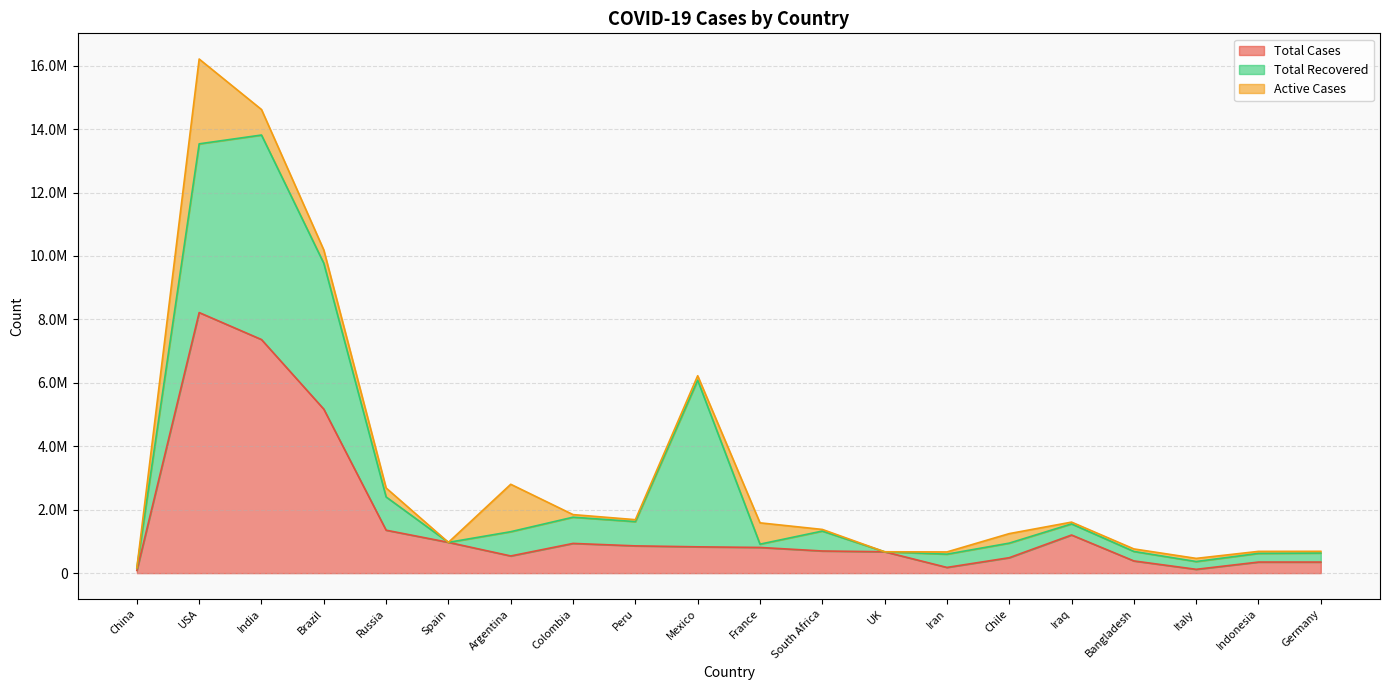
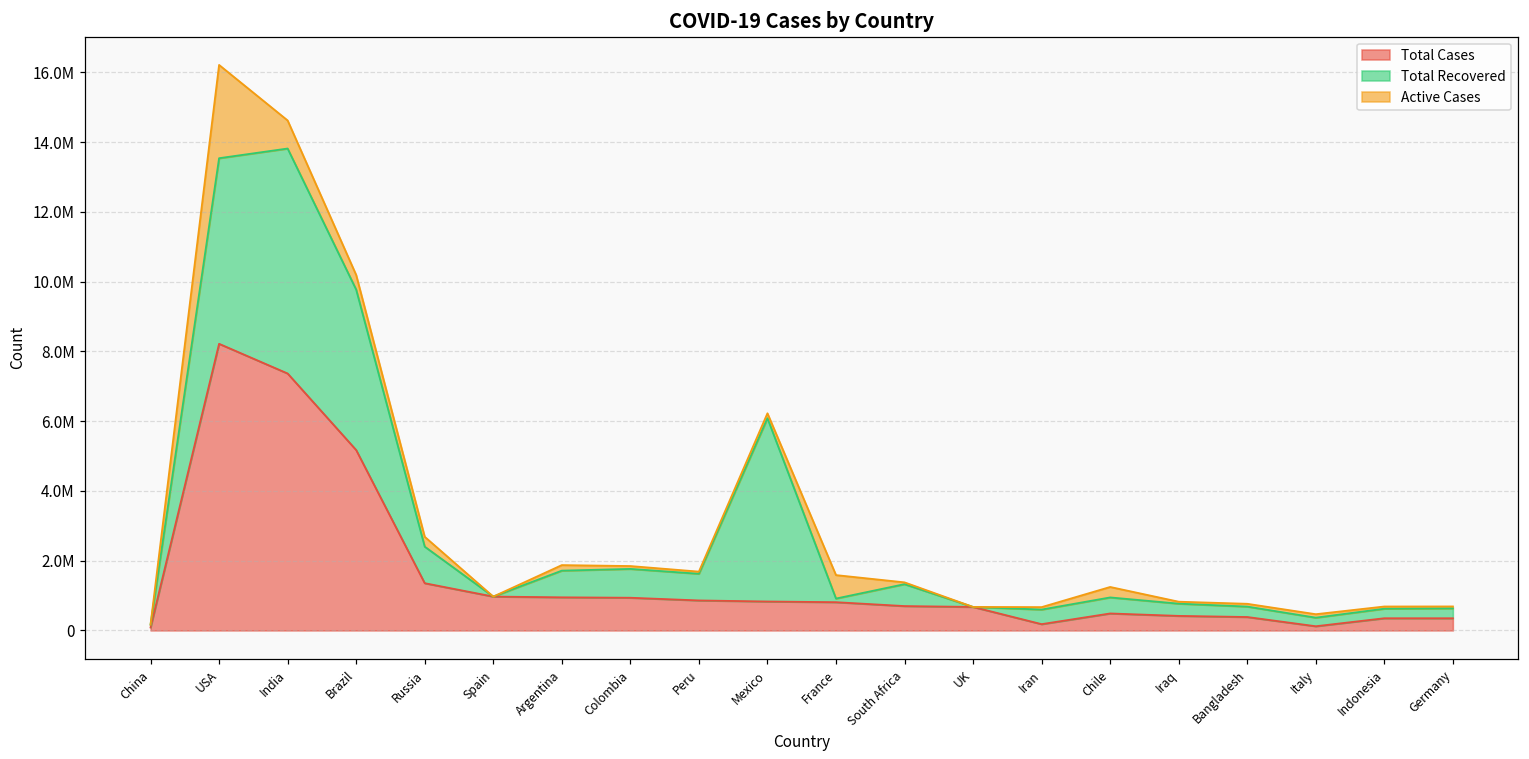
  {
    "Total Cases": {
      "USA": 8200000,
      "India": 7400000,
      "Brazil": 5200000,
      "Russia": 1400000,
-     "Argentina": 500000,
+     "Argentina": 900000,
      "Colombia": 900000,
      "Peru": 900000,
      "Mexico": 800000,
      "France": 800000,
      "South Africa": 700000,
      "Iran": 200000,
      "Chile": 500000,
-     "Iraq": 1200000,
+     "Iraq": 400000,
      "Bangladesh": 400000,
      "Italy": 100000,
      "Indonesia": 300000,
      "Germany": 300000
    },
    "Total Recovered": {
      "USA": 5300000,
      "India": 6400000,
      "Brazil": 4600000,
      "Russia": 1000000,
      "Argentina": 800000,
      "Colombia": 800000,
      "Mexico": 5300000,
      "France": 100000,
      "Chile": 500000,
      "Italy": 200000
    },
    "Active Cases": {
      "USA": 2700000,
      "India": 800000,
      "Brazil": 400000,
      "Russia": 300000,
-     "Argentina": 1500000,
+     "Argentina": 200000,
      "Colombia": 100000,
      "Mexico": 100000,
      "France": 700000,
      "Chile": 300000,
      "Italy": 100000
    }
  }
